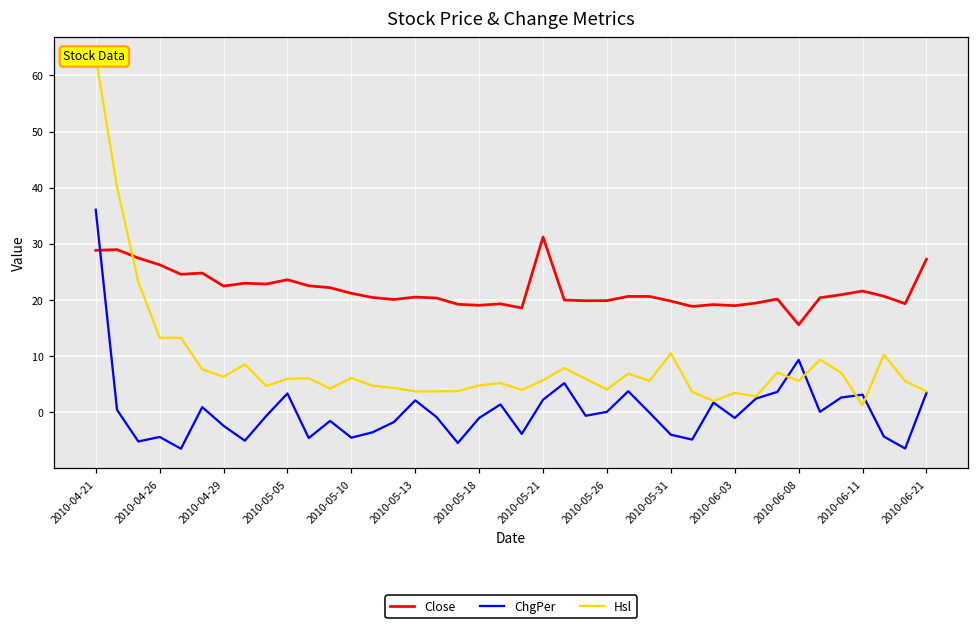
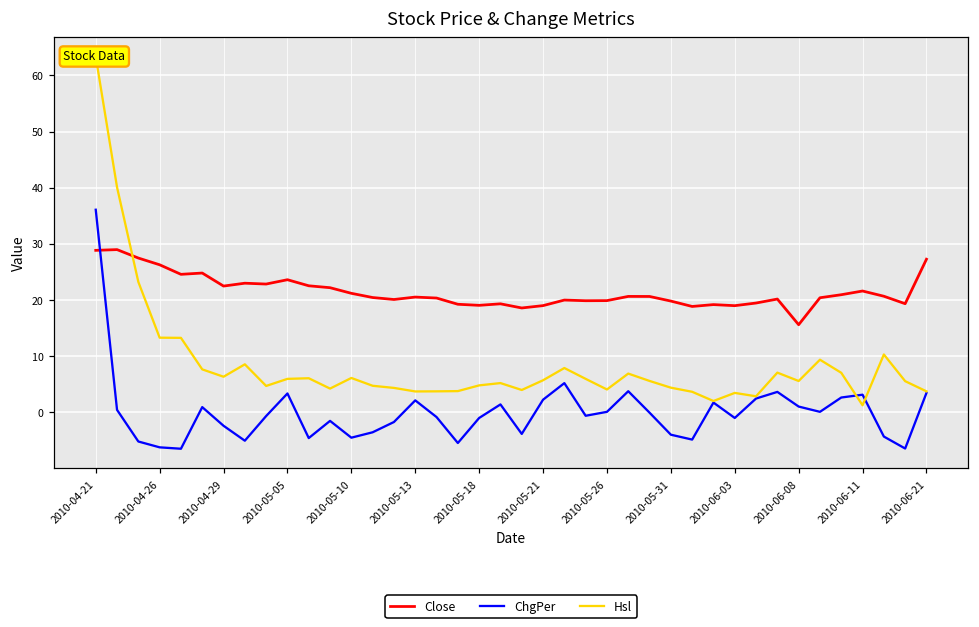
  {
    "Close": {
      "2010-04-21": 29,
      "2010-04-26": 26,
      "2010-04-29": 22,
      "2010-05-05": 24,
      "2010-05-10": 21,
      "2010-05-13": 21,
      "2010-05-18": 19,
-     "2010-05-21": 31,
+     "2010-05-21": 19,
      "2010-05-26": 20,
      "2010-05-31": 20,
      "2010-06-03": 19,
      "2010-06-08": 16,
      "2010-06-11": 22,
      "2010-06-21": 27
    },
    "ChgPer": {
      "2010-04-21": 36,
-     "2010-04-26": -4,
+     "2010-04-26": -6,
      "2010-04-29": -2,
      "2010-05-05": 3,
      "2010-05-10": -5,
      "2010-05-13": 2,
      "2010-05-18": -1,
      "2010-05-21": 2,
      "2010-05-26": 0,
      "2010-05-31": -4,
      "2010-06-03": -1,
-     "2010-06-08": 9,
+     "2010-06-08": 1,
      "2010-06-11": 3
    },
    "Hsl": {
      "2010-04-26": 13,
      "2010-04-29": 6,
      "2010-05-05": 6,
      "2010-05-10": 6,
      "2010-05-13": 4,
      "2010-05-18": 5,
      "2010-05-21": 6,
      "2010-05-26": 4,
-     "2010-05-31": 11,
+     "2010-05-31": 4,
      "2010-06-03": 3,
      "2010-06-08": 6,
      "2010-06-11": 1
    }
  }
